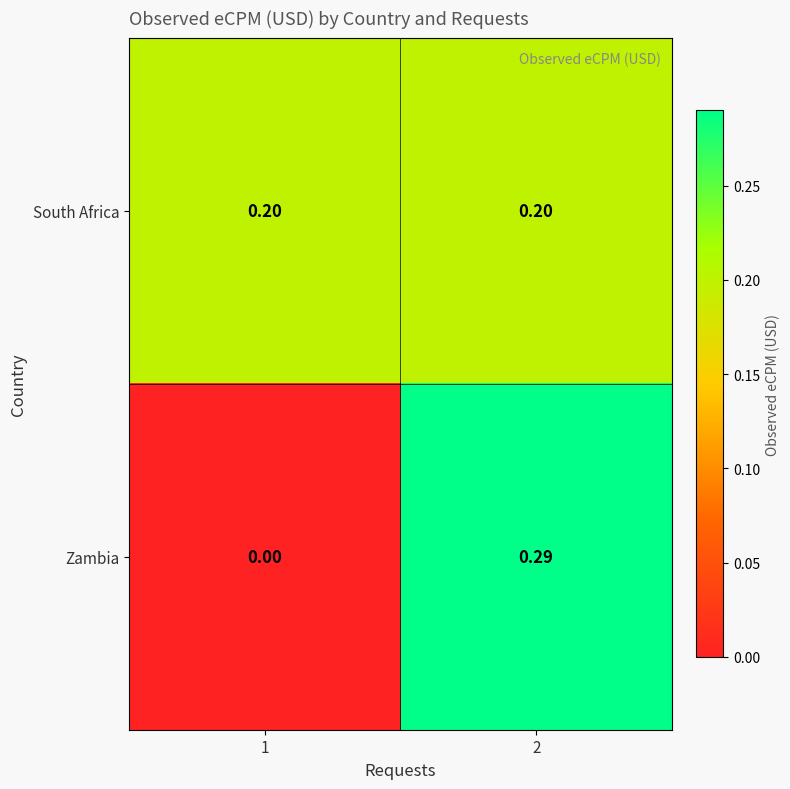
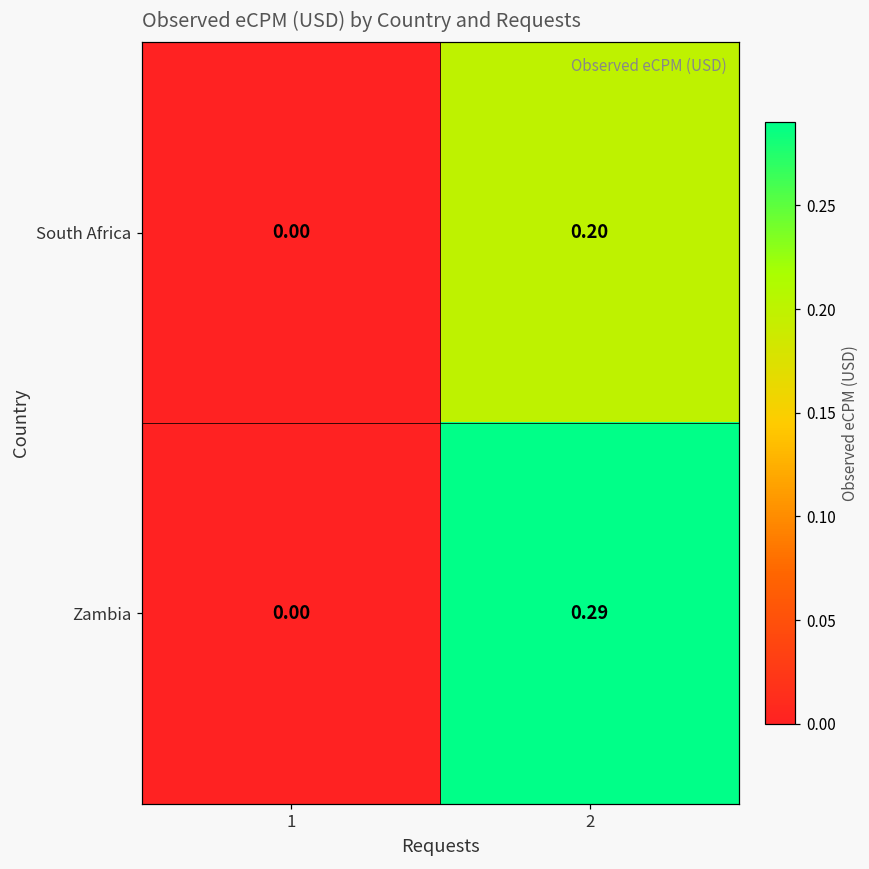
  {
    "South Africa": {
-     "1": 0.20
+     "1": 0.00
    },
    "Zambia": {
      "1": 0.00,
      "2": 0.29
    }
  }
